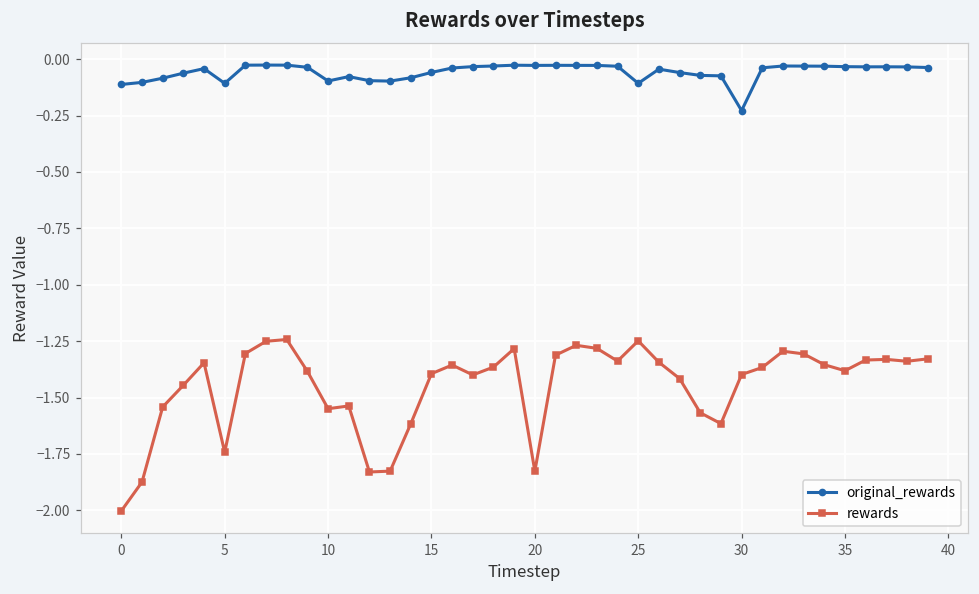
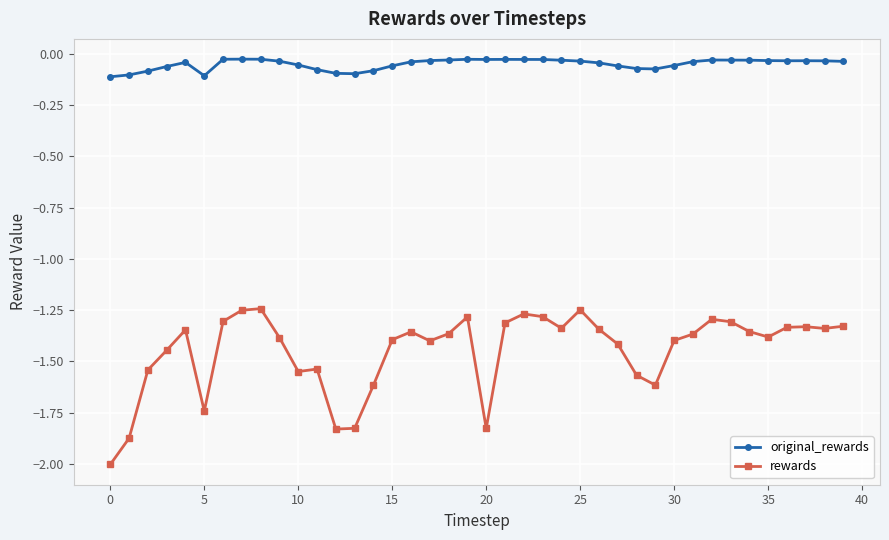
  {
    "original_rewards": {
      "0": -0.11,
      "5": -0.11,
-     "10": -0.10,
+     "10": -0.05,
      "15": -0.06,
      "20": -0.03,
-     "25": -0.11,
-     "30": -0.23,
+     "25": -0.04,
+     "30": -0.06,
      "35": -0.03
    },
    "rewards": {
      "0": -2.00,
      "5": -1.74,
      "10": -1.55,
      "15": -1.39,
      "20": -1.83,
      "25": -1.25,
      "30": -1.40,
      "35": -1.38
    }
  }
